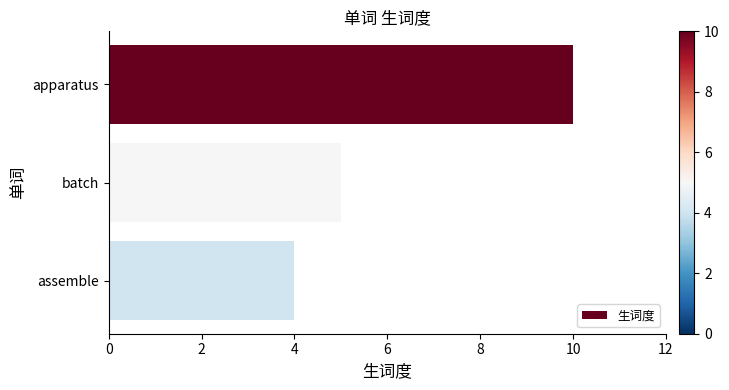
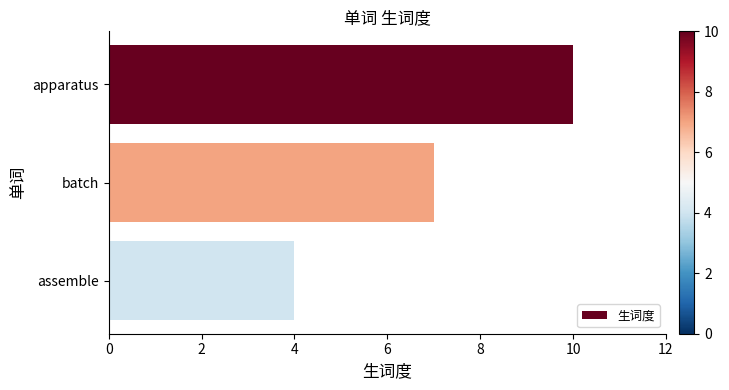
  {
    "apparatus": 10,
-   "batch": 5,
+   "batch": 7,
    "assemble": 4
  }
